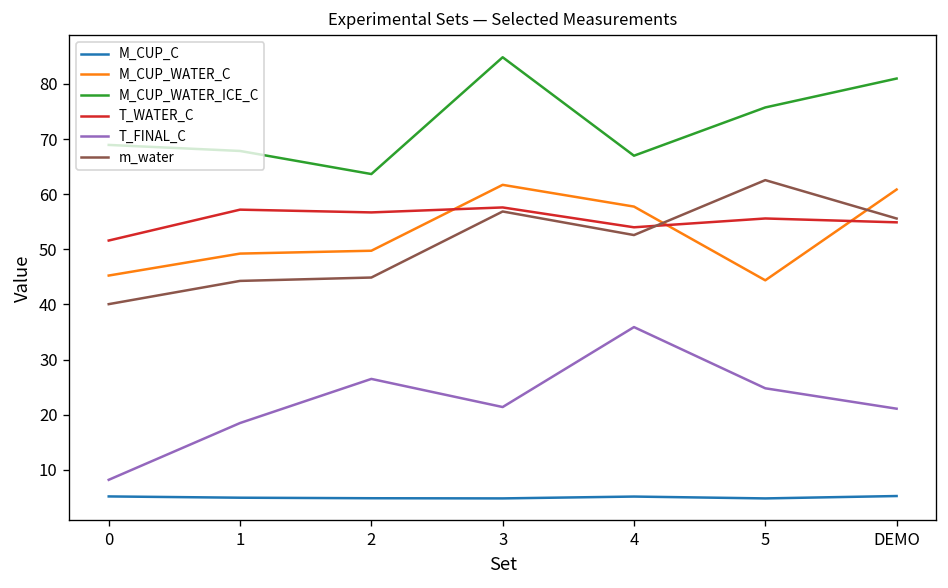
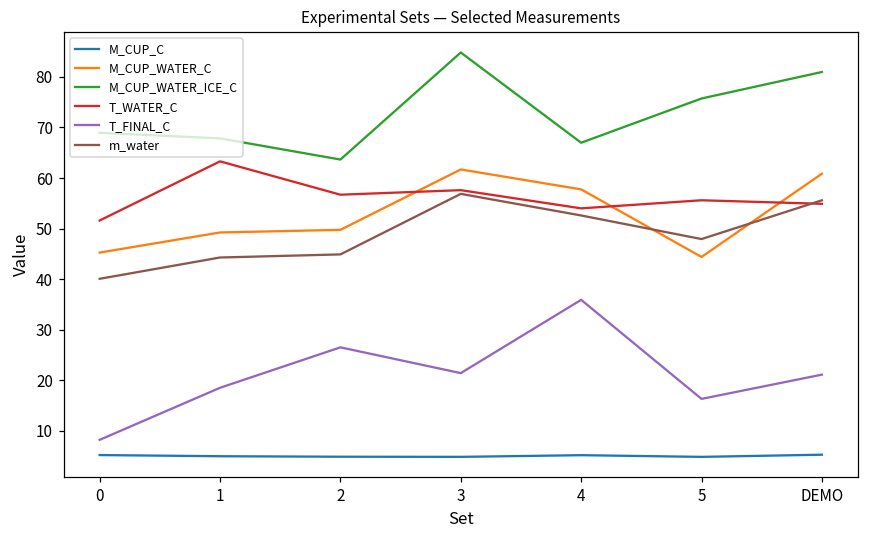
  {
    "M_CUP_C": {
      "0": 5,
      "1": 5,
      "2": 5,
      "3": 5,
      "4": 5,
      "5": 5,
      "DEMO": 5
    },
    "M_CUP_WATER_C": {
      "0": 45,
      "1": 49,
      "2": 50,
      "3": 62,
      "4": 58,
      "5": 44,
      "DEMO": 61
    },
    "M_CUP_WATER_ICE_C": {
      "2": 64,
      "3": 85,
      "4": 67,
      "5": 76,
      "DEMO": 81
    },
    "T_WATER_C": {
      "0": 52,
-     "1": 57,
+     "1": 63,
      "2": 57,
      "3": 58,
      "4": 54,
      "5": 56,
      "DEMO": 55
    },
    "T_FINAL_C": {
      "0": 8,
      "1": 19,
      "2": 27,
      "3": 21,
      "4": 36,
-     "5": 25,
+     "5": 16,
      "DEMO": 21
    },
    "m_water": {
      "0": 40,
      "1": 44,
      "2": 45,
      "3": 57,
      "4": 53,
-     "5": 63,
+     "5": 48,
      "DEMO": 56
    }
  }
